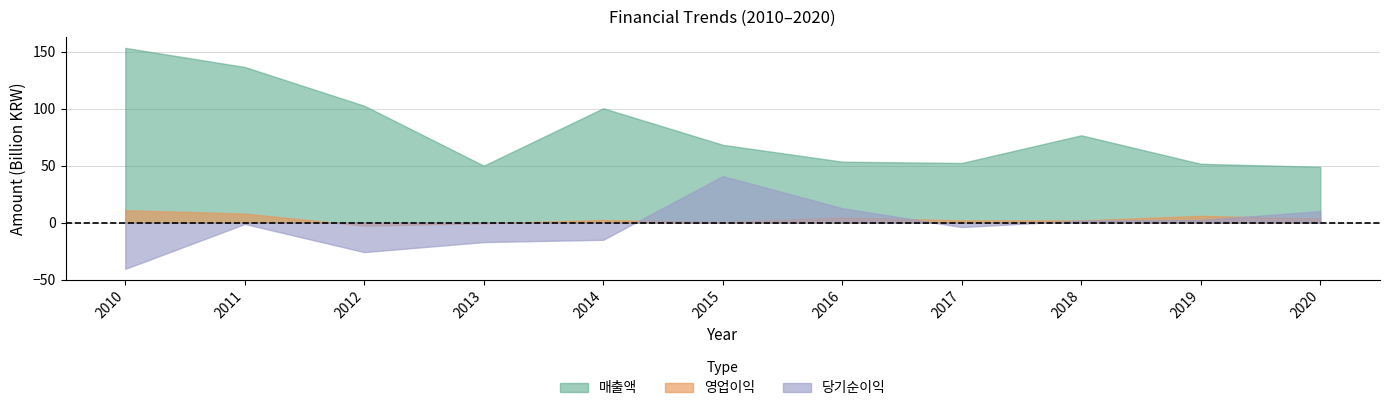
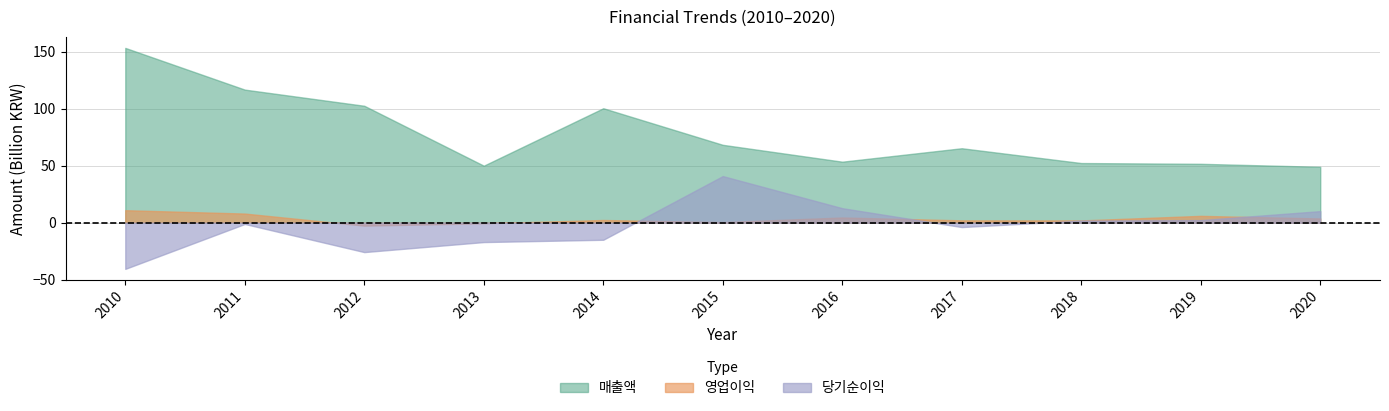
  {
    "매출액": {
      "2010": 153,
-     "2011": 137,
+     "2011": 117,
      "2012": 103,
      "2013": 50,
      "2014": 100,
      "2015": 68,
      "2016": 54,
-     "2017": 52,
-     "2018": 77,
+     "2017": 65,
+     "2018": 52,
      "2019": 52,
      "2020": 49
    },
    "영업이익": {
      "2010": 11,
      "2011": 8,
      "2014": 2,
      "2016": 5,
      "2019": 6,
      "2020": 4
    },
    "당기순이익": {
      "2015": 41,
      "2016": 13,
      "2019": 2,
      "2020": 10
    }
  }
